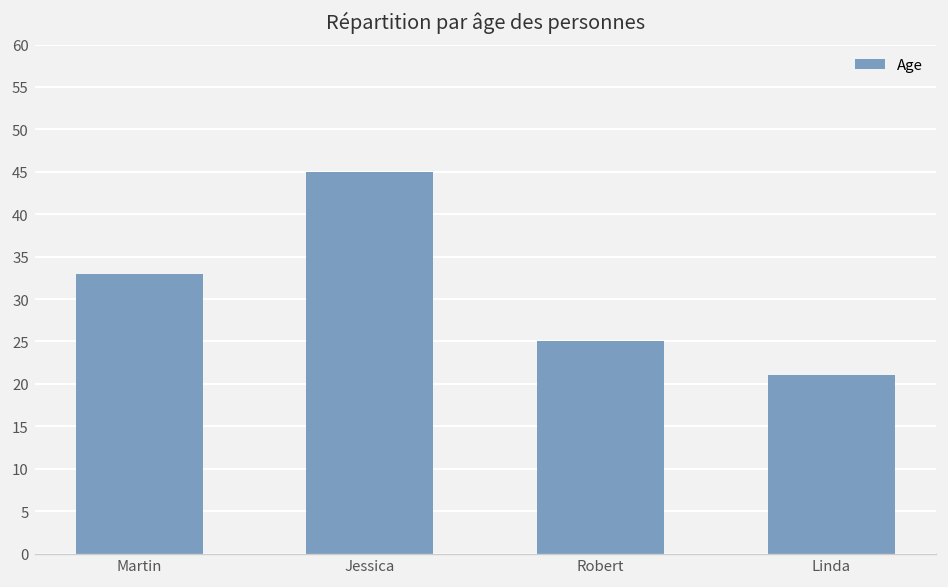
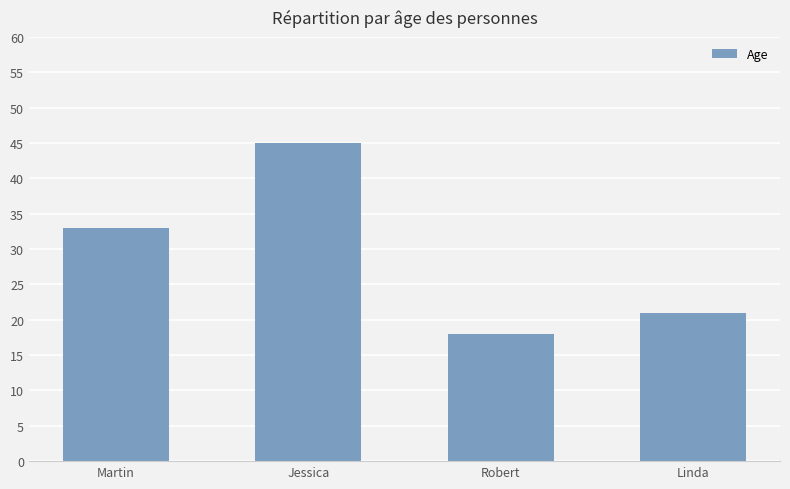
  {
    "Martin": 33,
    "Jessica": 45,
-   "Robert": 25,
+   "Robert": 18,
    "Linda": 21
  }
